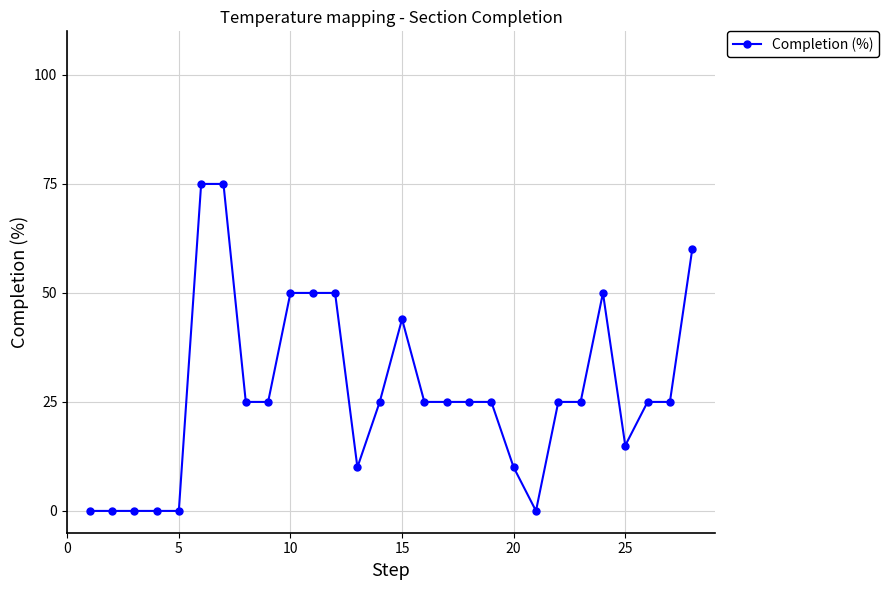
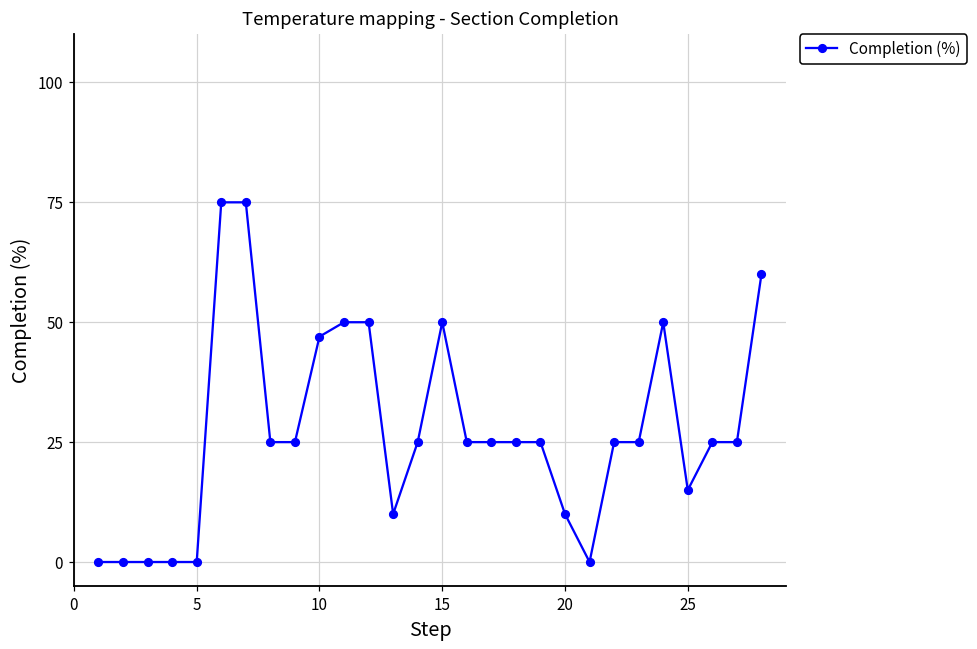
  {
    "5": 0,
-   "10": 50,
-   "15": 44,
+   "10": 47,
+   "15": 50,
    "20": 10,
    "25": 15
  }
